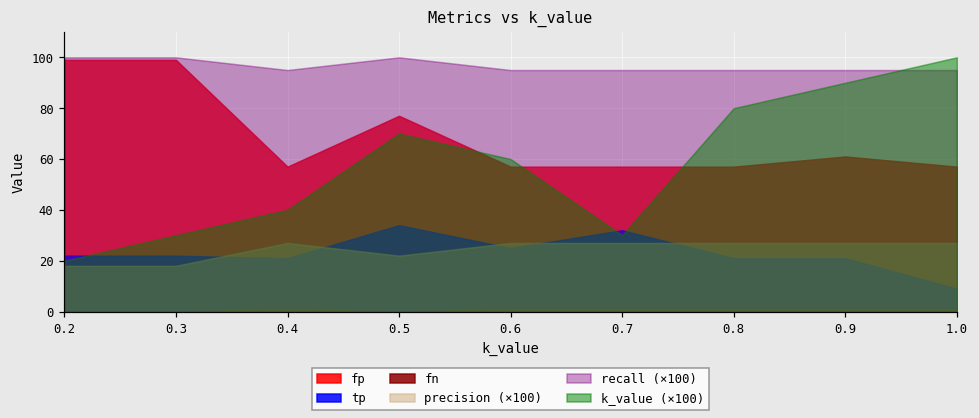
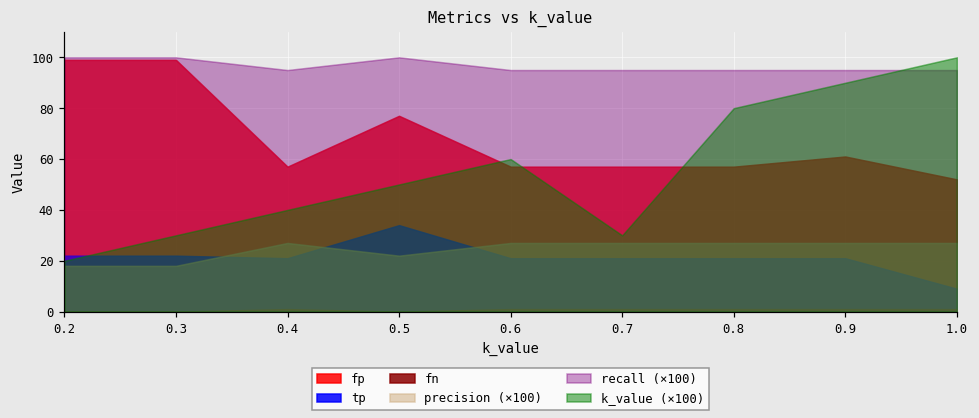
  {
    "fp": {
      "0.4": 57,
      "0.5": 77,
      "0.6": 57,
      "0.7": 57,
      "0.8": 57,
      "0.9": 61,
-     "1.0": 57
+     "1.0": 52
    },
    "tp": {
      "0.2": 22,
      "0.3": 22,
      "0.4": 21,
      "0.5": 34,
-     "0.6": 25,
-     "0.7": 32,
+     "0.6": 21,
+     "0.7": 21,
      "0.8": 21,
      "0.9": 21,
      "1.0": 9
    },
    "fn": {
      "0.2": 0,
      "0.3": 0,
      "0.5": 0
    },
    "precision (×100)": {
      "0.2": 18,
      "0.3": 18,
      "0.4": 27,
      "0.5": 22,
      "0.6": 27,
      "0.7": 27,
      "0.8": 27,
      "0.9": 27,
      "1.0": 27
    },
    "recall (×100)": {
      "0.4": 95,
      "0.5": 100,
      "0.6": 95,
      "0.7": 95,
      "0.8": 95,
      "0.9": 95,
      "1.0": 95
    },
    "k_value (×100)": {
      "0.2": 20,
      "0.3": 30,
      "0.4": 40,
-     "0.5": 70,
+     "0.5": 50,
      "0.6": 60,
      "0.7": 30,
      "0.8": 80,
      "0.9": 90,
      "1.0": 100
    }
  }
